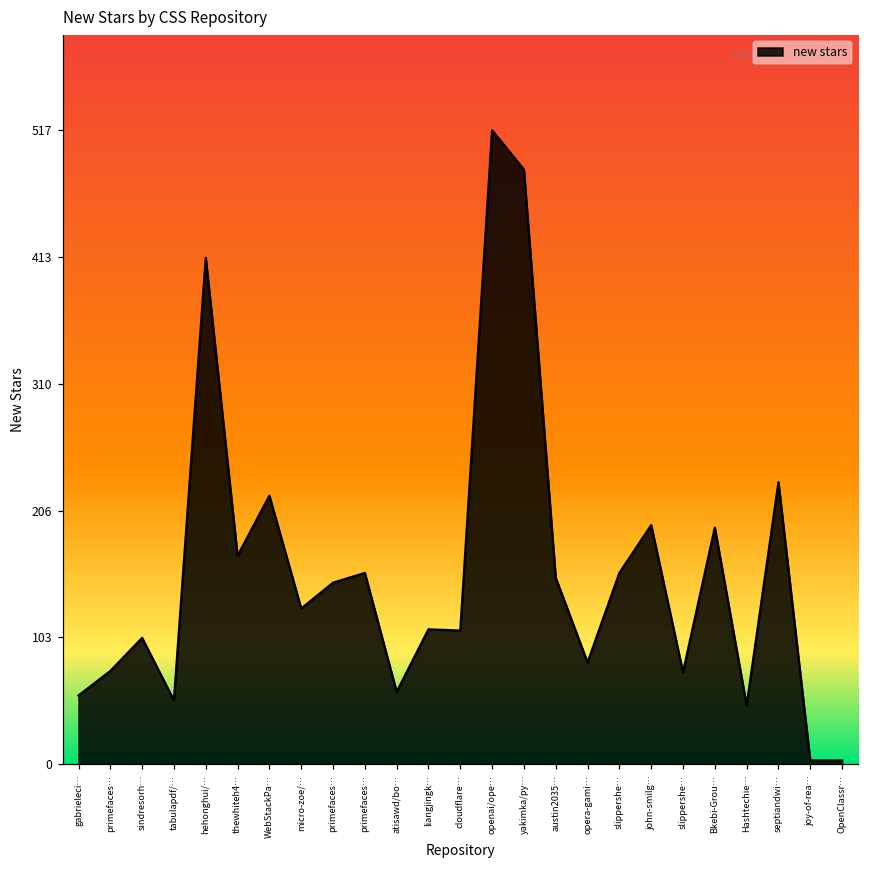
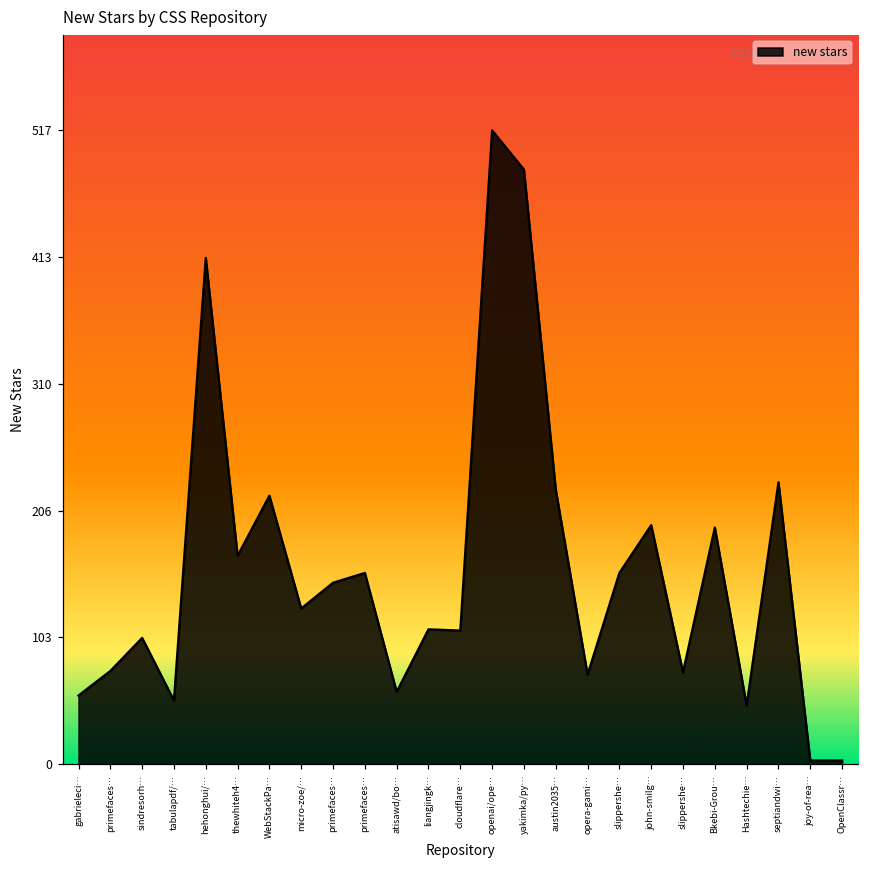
  {
    "gabrieleci…": 56,
    "sindresorh…": 103,
    "tabulapdf/…": 52,
    "hehonghui/…": 413,
    "thewhiteh4…": 170,
    "WebStackPa…": 219,
    "micro-zoe/…": 127,
    "atisawd/bo…": 59,
    "liangjingk…": 110,
    "cloudflare…": 109,
    "openai/ope…": 517,
    "yakimka/py…": 485,
-   "austin2035…": 152,
-   "opera-gami…": 83,
+   "austin2035…": 224,
+   "opera-gami…": 73,
    "john-smilg…": 195,
    "Bkebi-Grou…": 193,
    "Hashtechie…": 48,
    "septiandwi…": 230,
    "joy-of-rea…": 3,
    "OpenClassr…": 3
  }
